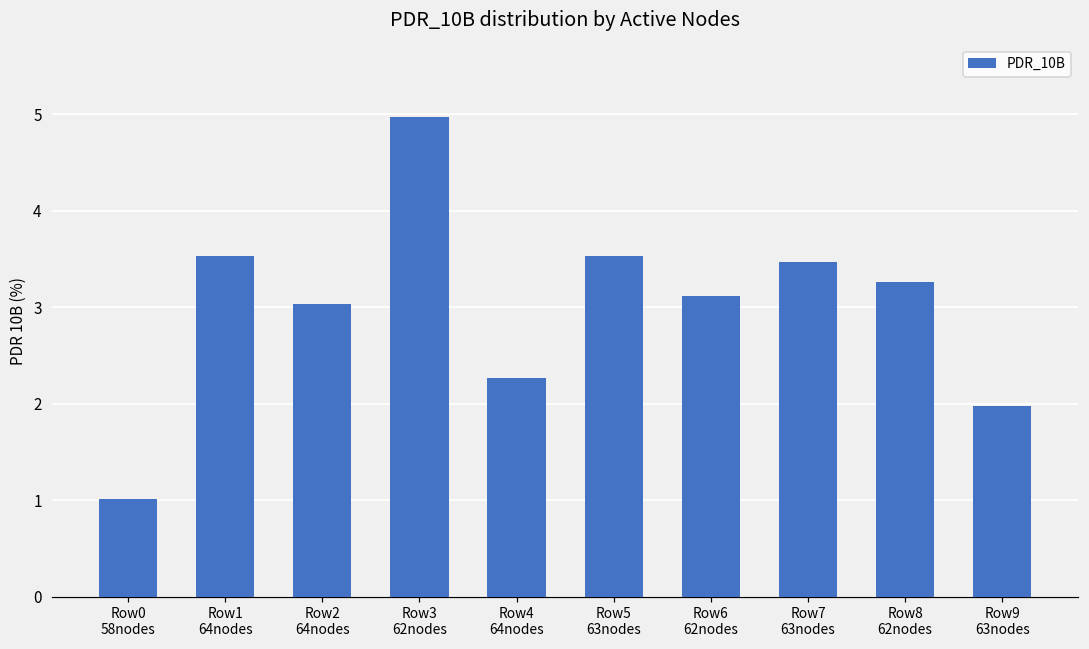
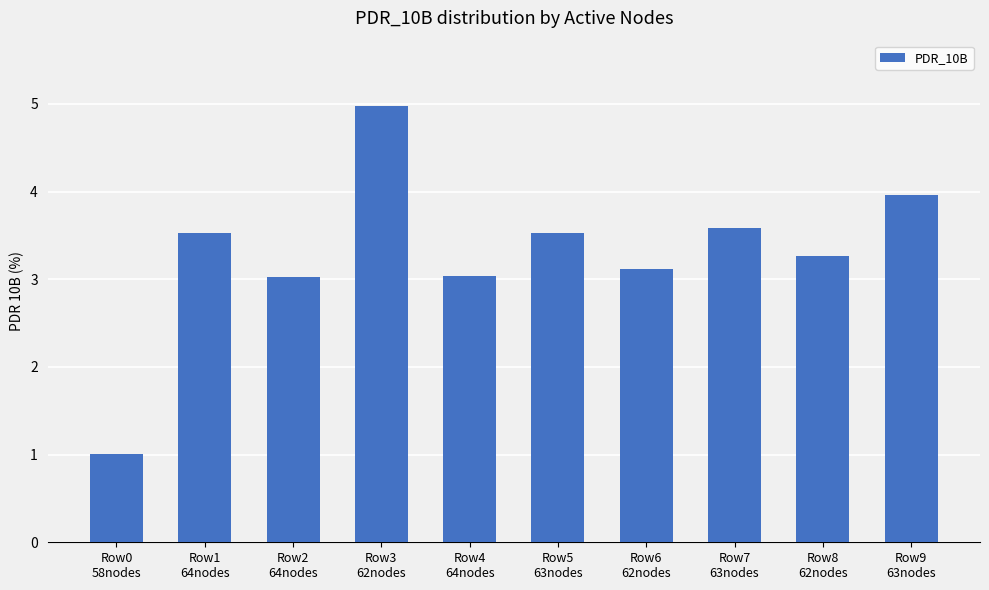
  {
    "Row0 58nodes": 1.0,
    "Row1 64nodes": 3.5,
    "Row2 64nodes": 3.0,
    "Row3 62nodes": 5.0,
-   "Row4 64nodes": 2.3,
+   "Row4 64nodes": 3.0,
    "Row5 63nodes": 3.5,
    "Row6 62nodes": 3.1,
-   "Row7 63nodes": 3.5,
+   "Row7 63nodes": 3.6,
    "Row8 62nodes": 3.3,
-   "Row9 63nodes": 2.0
+   "Row9 63nodes": 4.0
  }
